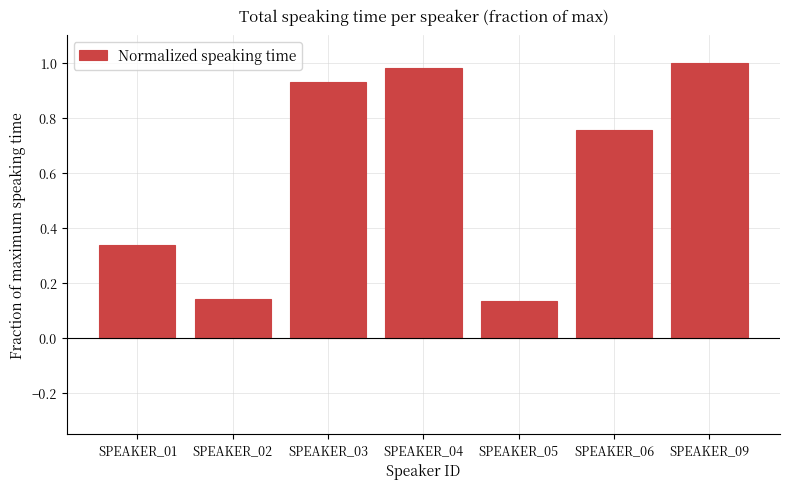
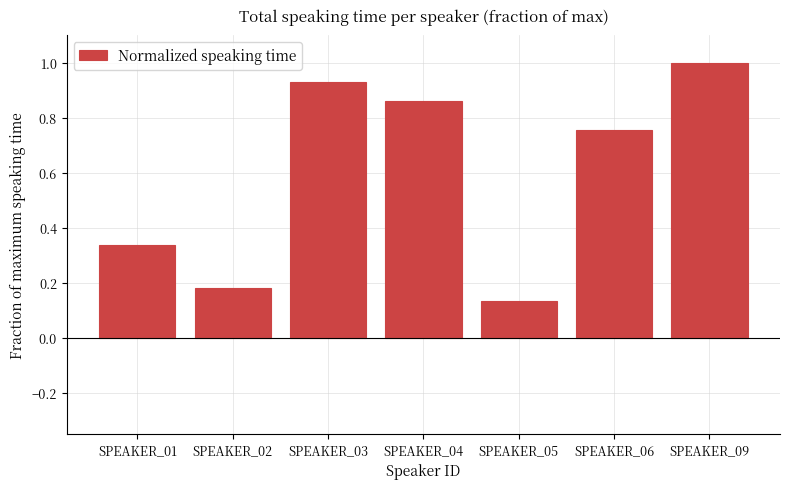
  {
    "SPEAKER_01": 0.34,
-   "SPEAKER_02": 0.14,
+   "SPEAKER_02": 0.18,
    "SPEAKER_03": 0.93,
-   "SPEAKER_04": 0.98,
+   "SPEAKER_04": 0.86,
    "SPEAKER_05": 0.13,
    "SPEAKER_06": 0.76,
    "SPEAKER_09": 1.00
  }
